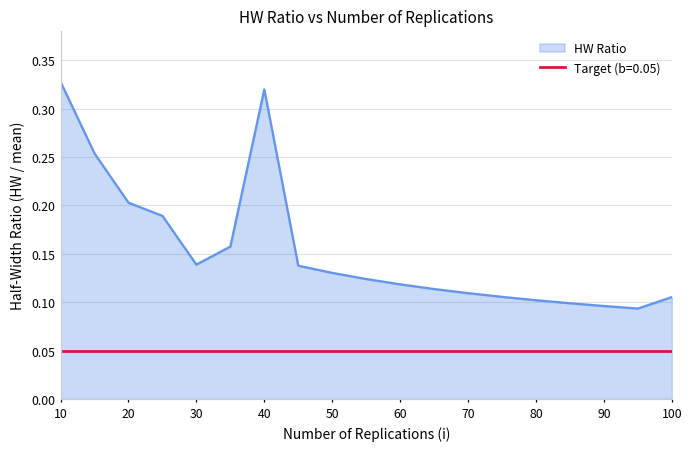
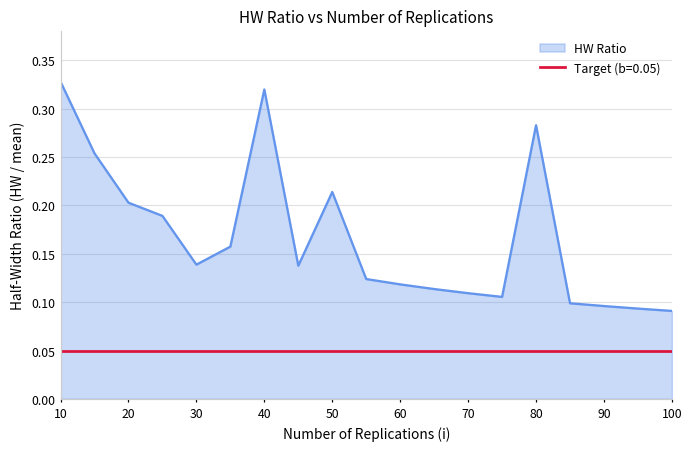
  {
    "HW Ratio": {
      "10": 0.33,
      "20": 0.20,
      "30": 0.14,
      "40": 0.32,
-     "50": 0.13,
+     "50": 0.21,
      "60": 0.12,
      "70": 0.11,
-     "80": 0.10,
+     "80": 0.28,
      "90": 0.10,
-     "100": 0.11
+     "100": 0.09
    },
    "Target (b=0.05)": {
      "10": 0.05,
      "20": 0.05,
      "30": 0.05,
      "40": 0.05,
      "50": 0.05,
      "60": 0.05,
      "70": 0.05,
      "80": 0.05,
      "90": 0.05,
      "100": 0.05
    }
  }
